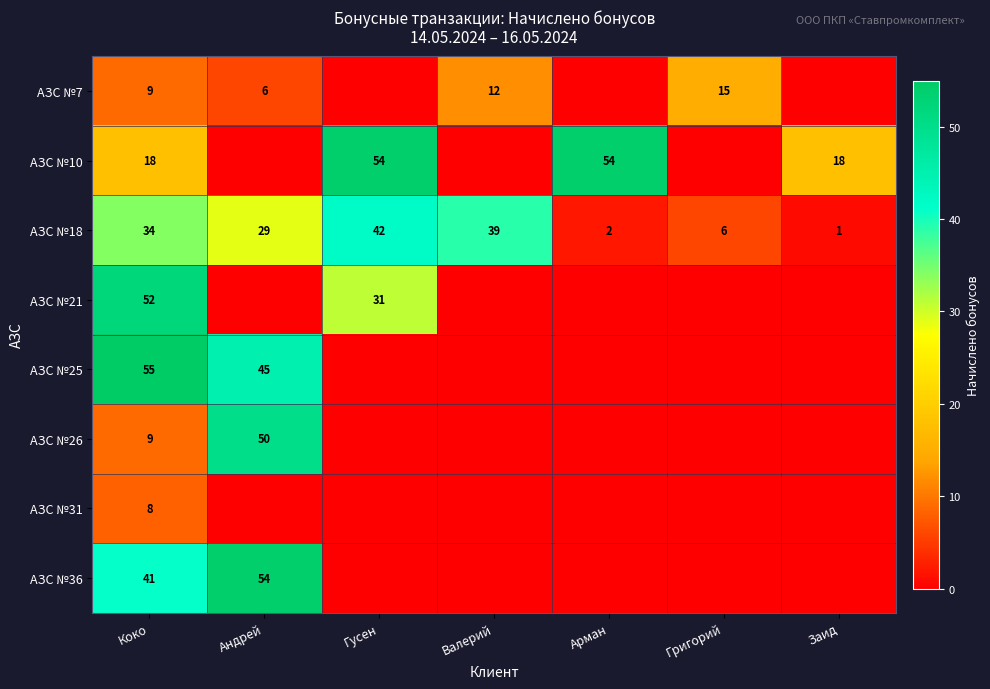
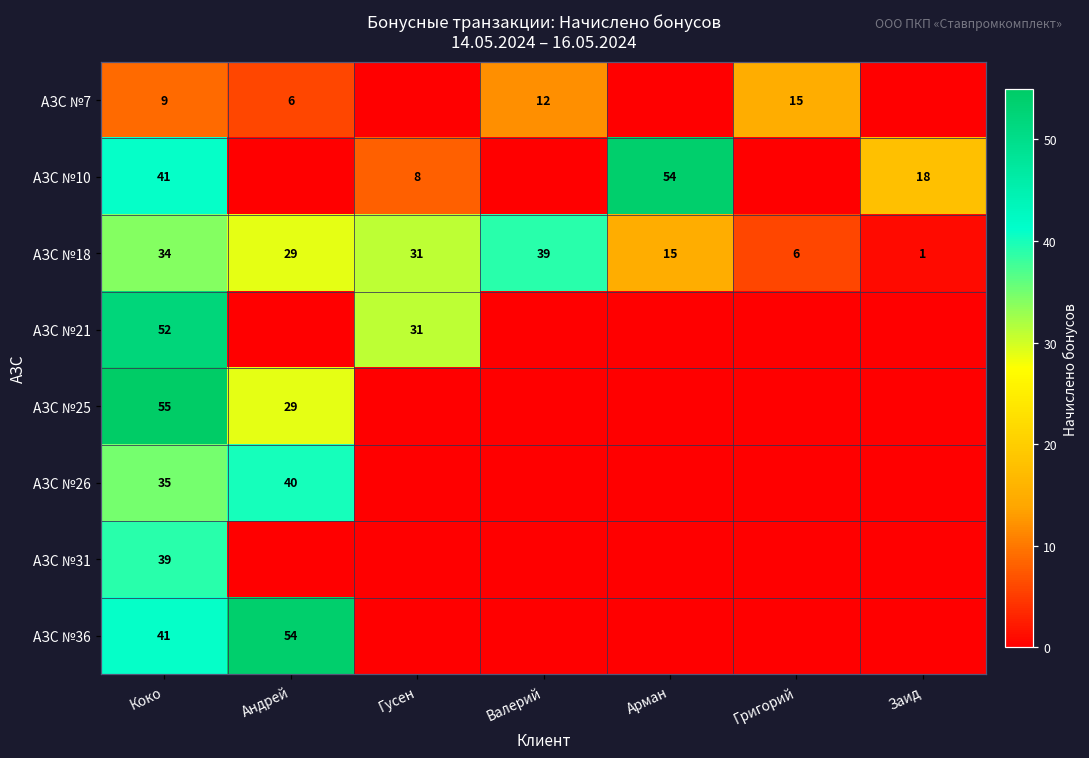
  {
    "АЗС №7": {
      "Коко": 9,
      "Андрей": 6,
      "Валерий": 12,
      "Григорий": 15
    },
    "АЗС №10": {
-     "Коко": 18,
-     "Гусен": 54,
+     "Коко": 41,
+     "Гусен": 8,
      "Арман": 54,
      "Заид": 18
    },
    "АЗС №18": {
      "Коко": 34,
      "Андрей": 29,
-     "Гусен": 42,
+     "Гусен": 31,
      "Валерий": 39,
-     "Арман": 2,
+     "Арман": 15,
      "Григорий": 6,
      "Заид": 1
    },
    "АЗС №21": {
      "Коко": 52,
      "Гусен": 31
    },
    "АЗС №25": {
      "Коко": 55,
-     "Андрей": 45
+     "Андрей": 29
    },
    "АЗС №26": {
-     "Коко": 9,
-     "Андрей": 50
+     "Коко": 35,
+     "Андрей": 40
    },
    "АЗС №31": {
-     "Коко": 8
+     "Коко": 39
    },
    "АЗС №36": {
      "Коко": 41,
      "Андрей": 54
    }
  }
